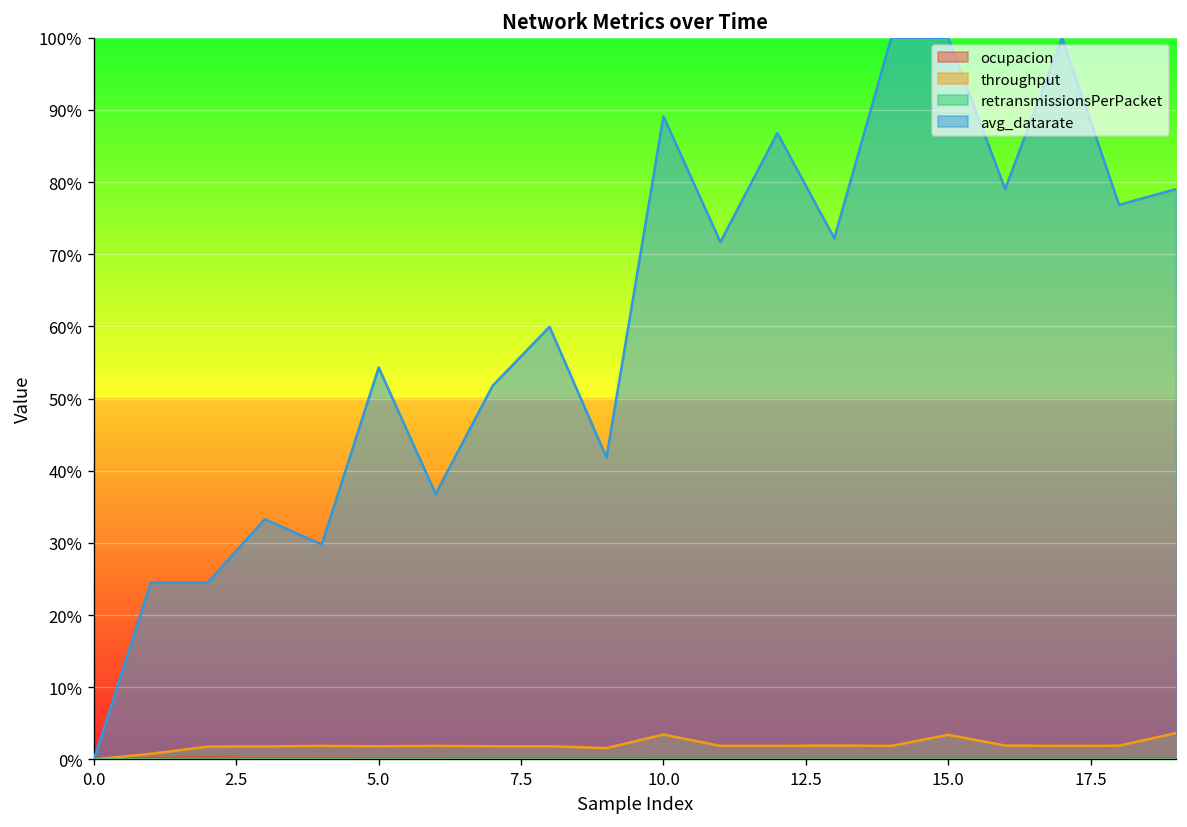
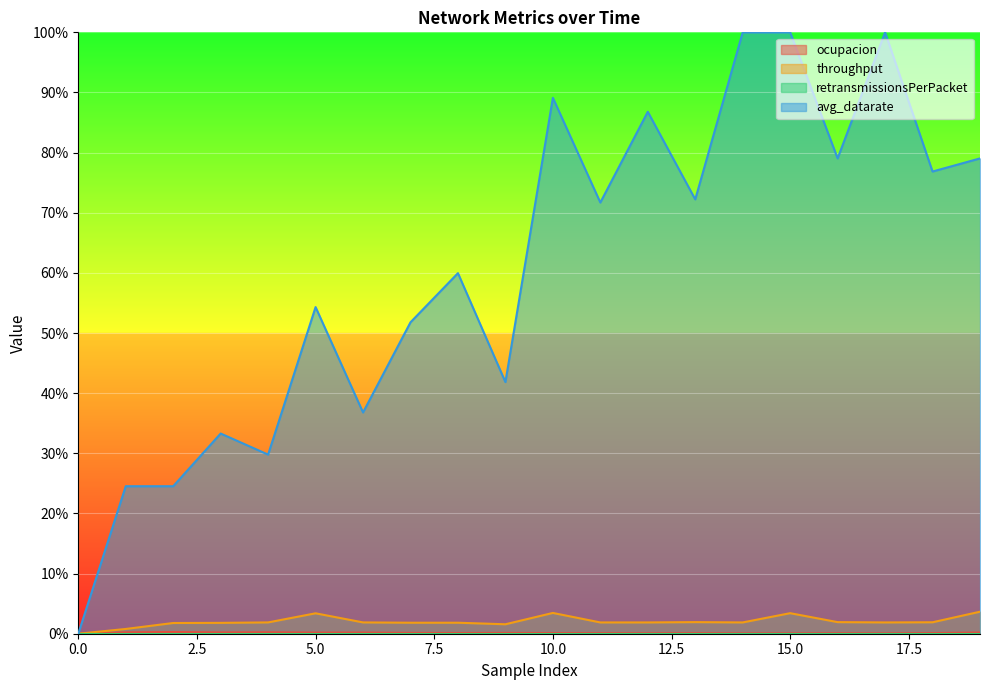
  {
    "throughput": {
-     "5.0": "2%",
+     "5.0": "3%",
      "10.0": "3%",
      "15.0": "3%"
    },
    "avg_datarate": {
      "5.0": "54%",
      "10.0": "89%",
      "15.0": "100%"
    }
  }
